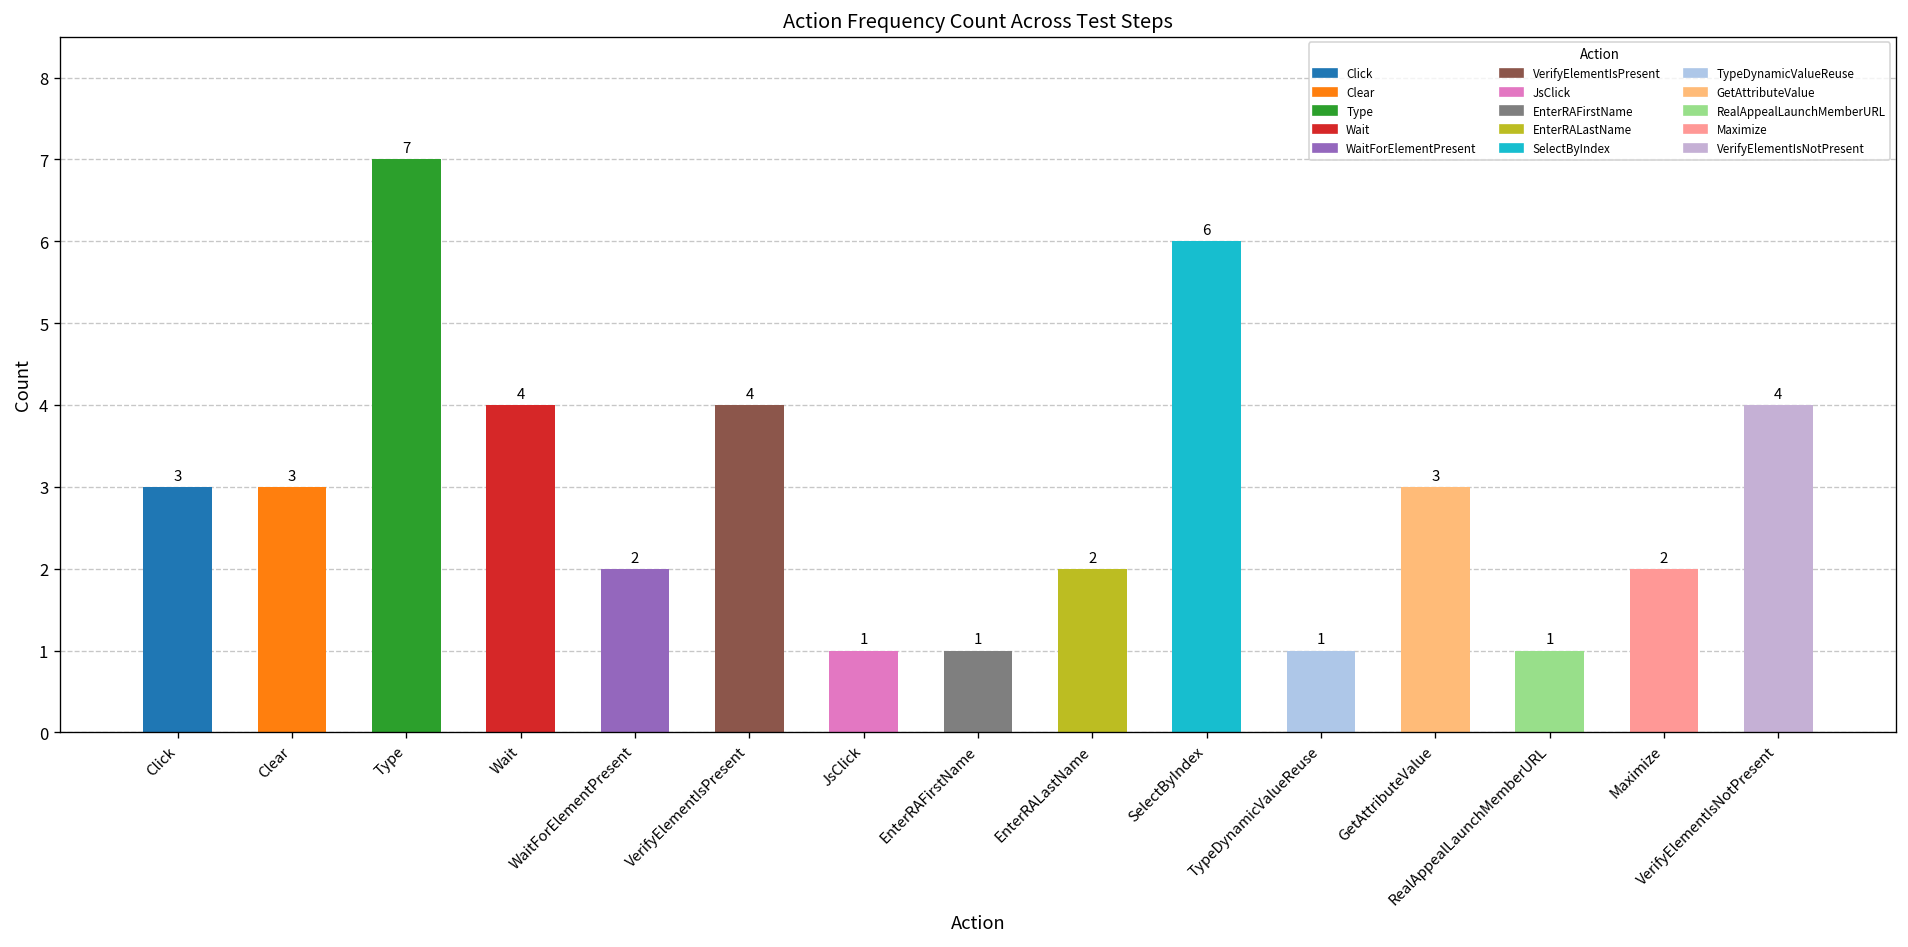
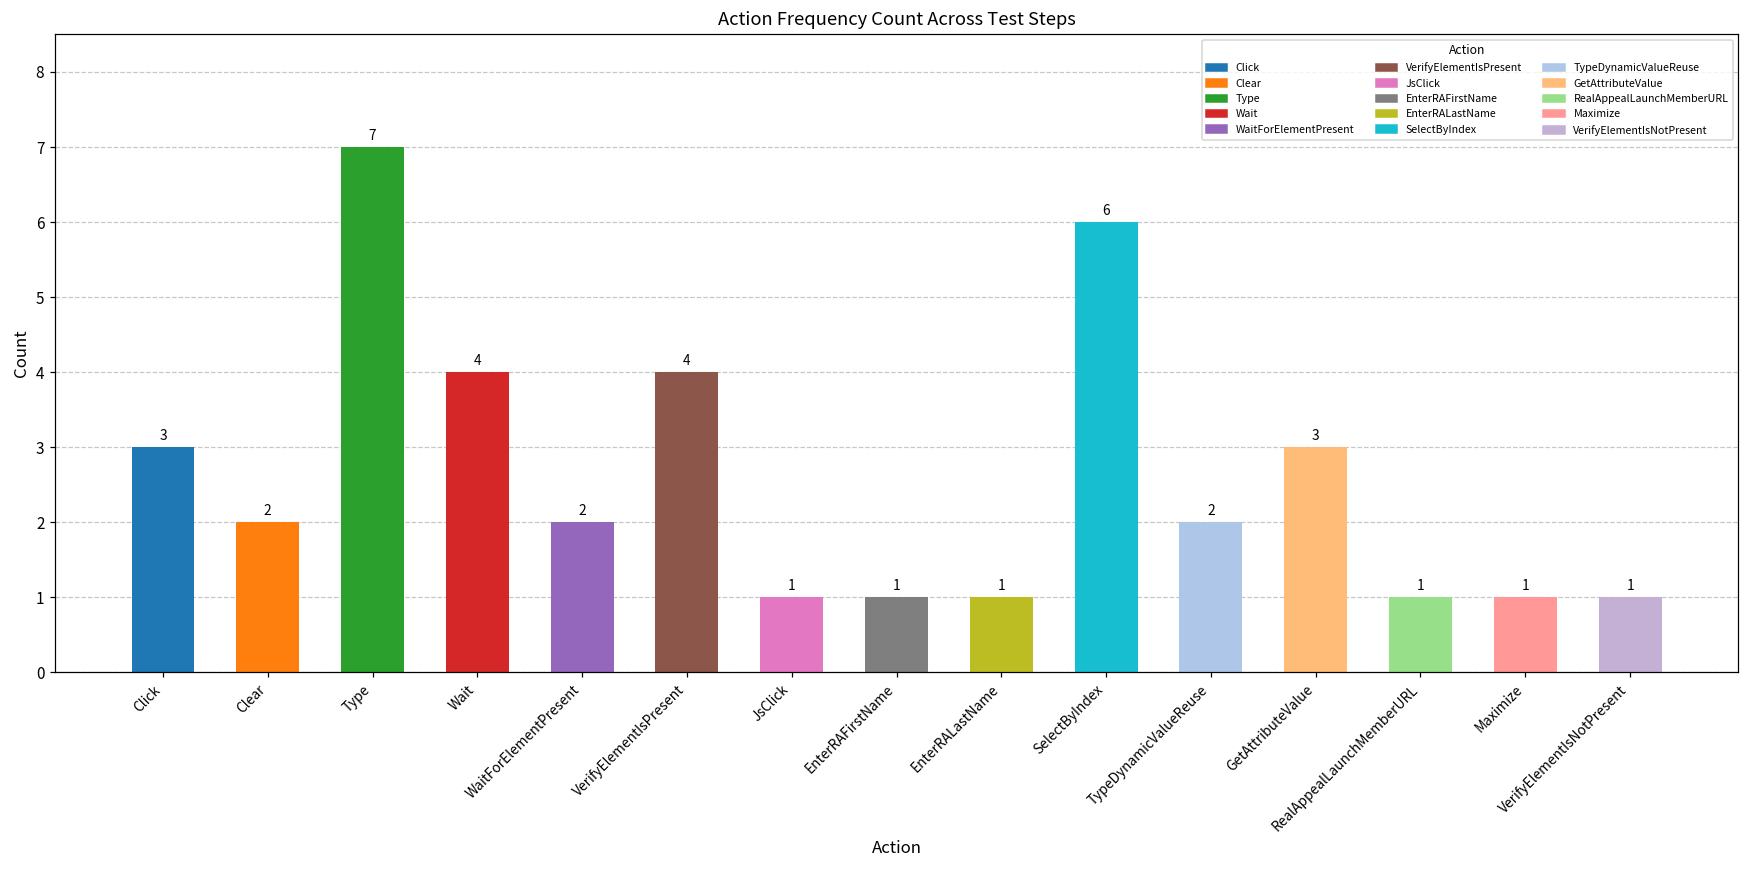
  {
    "Click": 3,
-   "Clear": 3,
+   "Clear": 2,
    "Type": 7,
    "Wait": 4,
    "WaitForElementPresent": 2,
    "VerifyElementIsPresent": 4,
    "JsClick": 1,
    "EnterRAFirstName": 1,
-   "EnterRALastName": 2,
+   "EnterRALastName": 1,
    "SelectByIndex": 6,
-   "TypeDynamicValueReuse": 1,
+   "TypeDynamicValueReuse": 2,
    "GetAttributeValue": 3,
    "RealAppealLaunchMemberURL": 1,
-   "Maximize": 2,
-   "VerifyElementIsNotPresent": 4
+   "Maximize": 1,
+   "VerifyElementIsNotPresent": 1
  }
